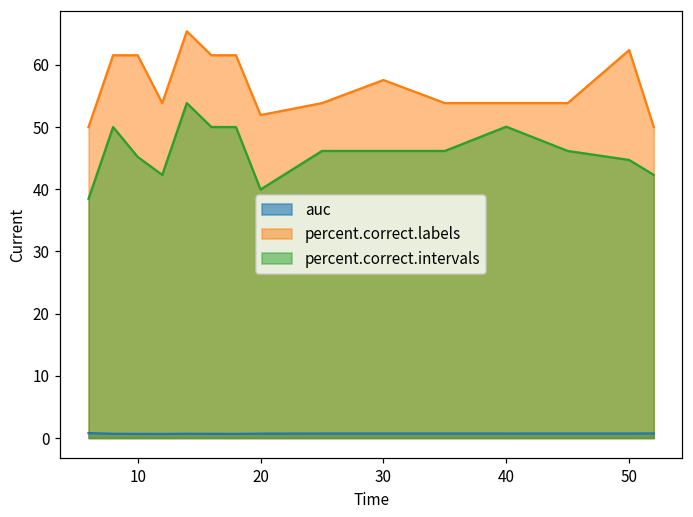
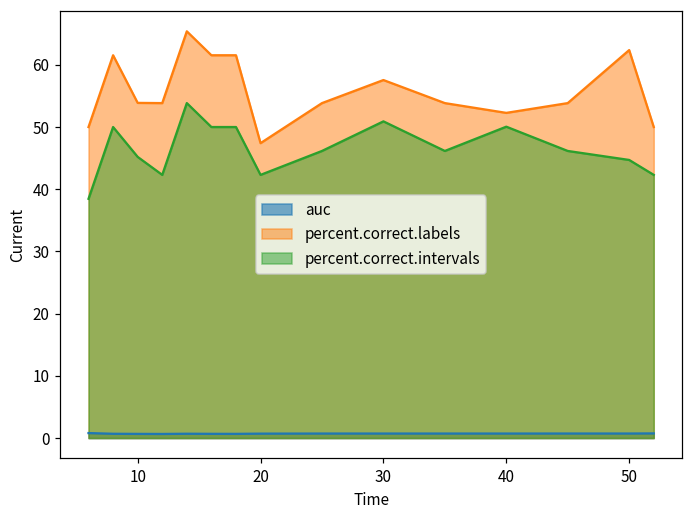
  {
    "auc": {
      "10": 1,
      "20": 1,
      "30": 1,
      "40": 1,
      "50": 1
    },
    "percent.correct.labels": {
-     "10": 62,
-     "20": 52,
+     "10": 54,
+     "20": 47,
      "30": 58,
-     "40": 54,
+     "40": 52,
      "50": 62
    },
    "percent.correct.intervals": {
      "10": 45,
-     "20": 40,
-     "30": 46,
+     "20": 42,
+     "30": 51,
      "40": 50,
      "50": 45
    }
  }
